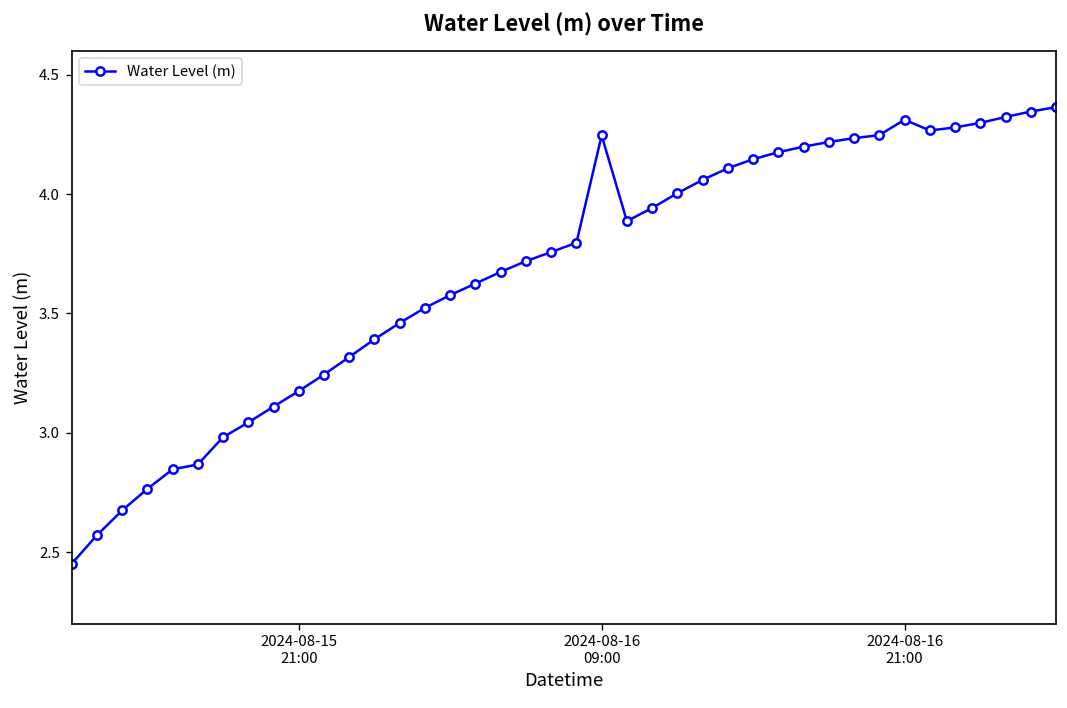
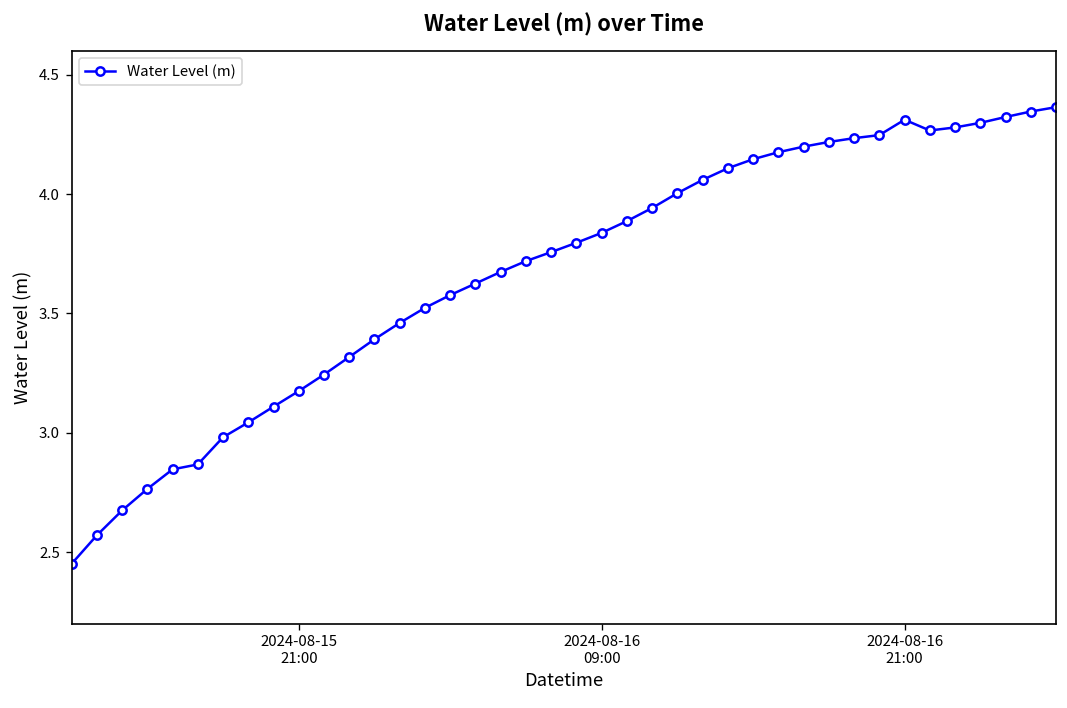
  {
    "2024-08-15 21:00": 3.17,
-   "2024-08-16 09:00": 4.25,
+   "2024-08-16 09:00": 3.84,
    "2024-08-16 21:00": 4.31
  }
